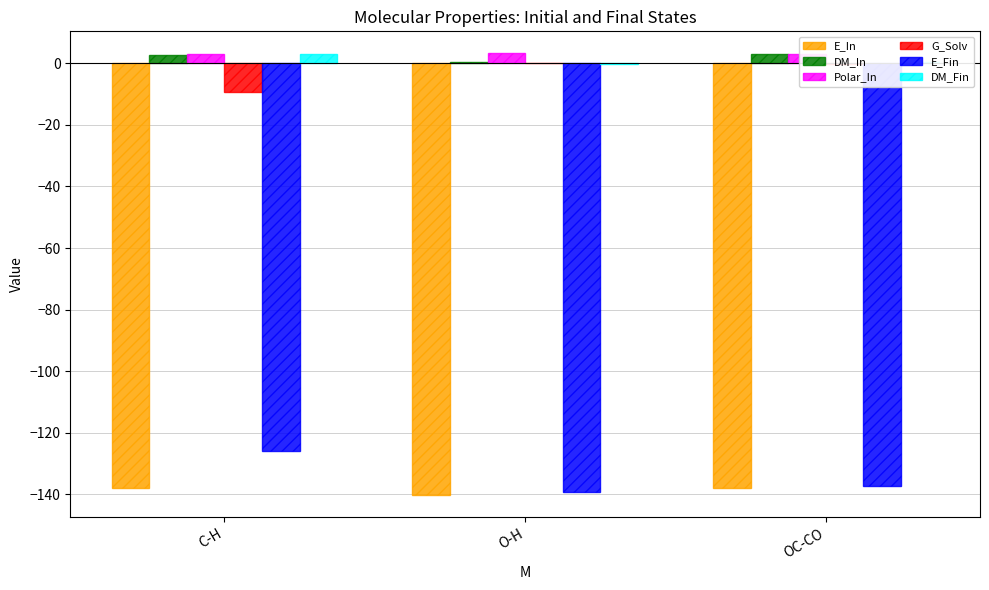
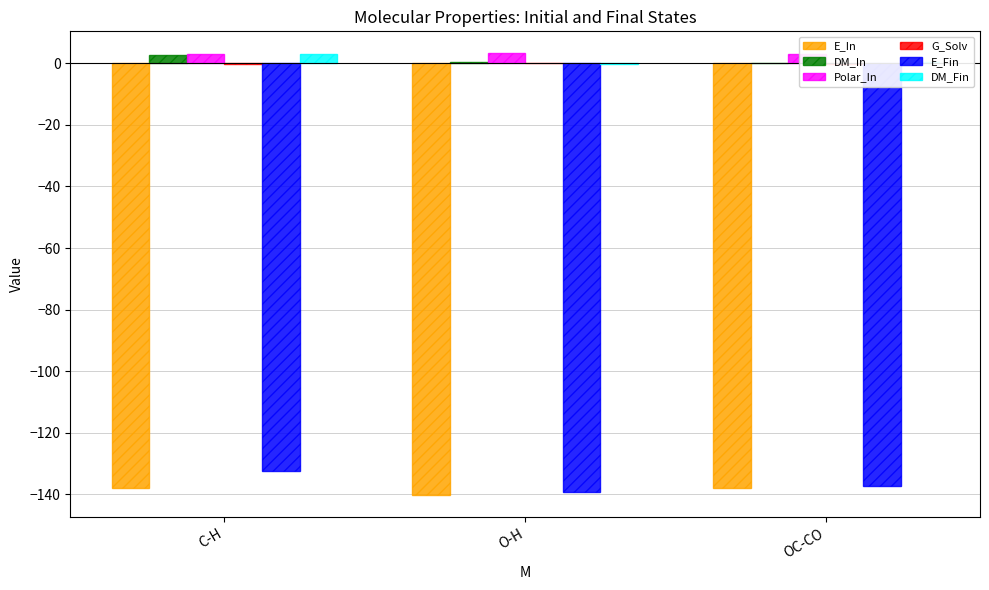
  {
    "E_In": {
      "C-H": -138,
      "O-H": -140,
      "OC-CO": -138
    },
    "DM_In": {
      "C-H": 3,
-     "OC-CO": 3
+     "OC-CO": 0
    },
    "Polar_In": {
      "C-H": 3,
      "O-H": 3
    },
    "G_Solv": {
-     "C-H": -9
+     "C-H": 0
    },
    "E_Fin": {
-     "C-H": -126,
+     "C-H": -132,
      "O-H": -139,
      "OC-CO": -137
    },
    "DM_Fin": {
      "C-H": 3
    }
  }
